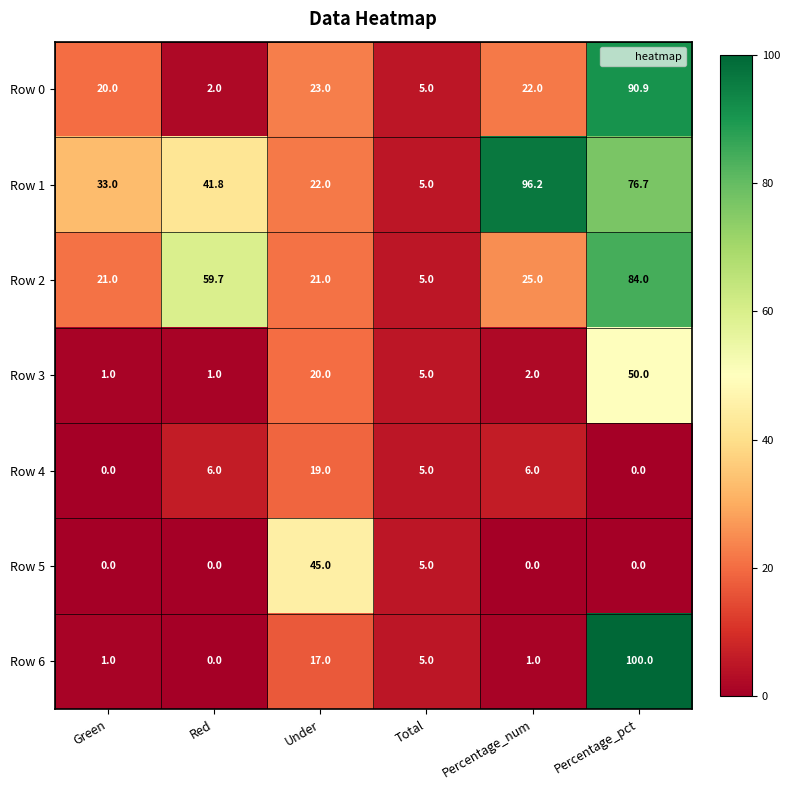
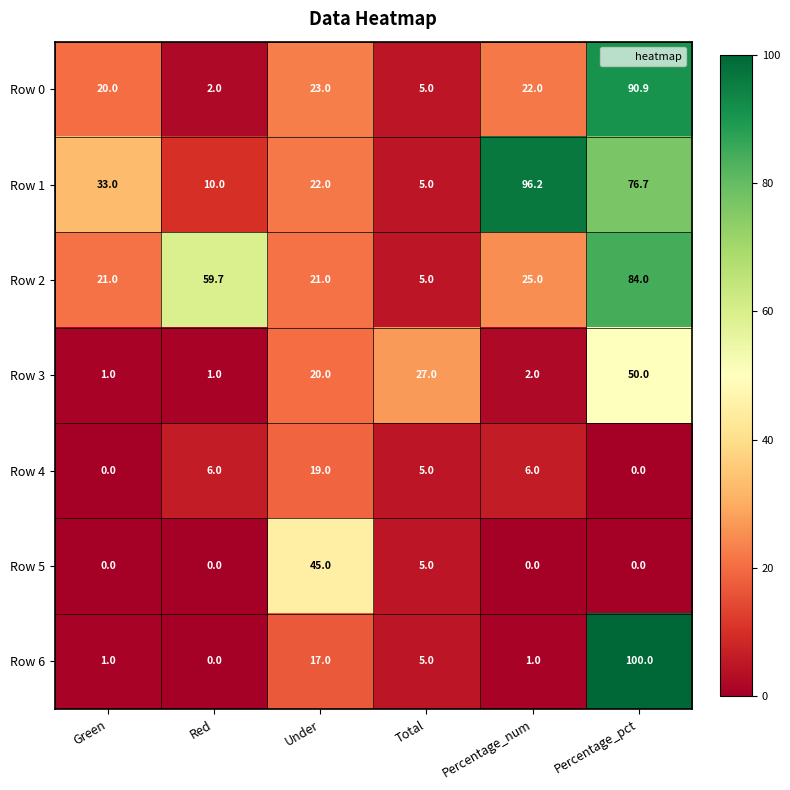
  {
    "Row 0": {
      "Green": 20.0,
      "Red": 2.0,
      "Under": 23.0,
      "Total": 5.0,
      "Percentage_num": 22.0,
      "Percentage_pct": 90.9
    },
    "Row 1": {
      "Green": 33.0,
-     "Red": 41.8,
+     "Red": 10.0,
      "Under": 22.0,
      "Total": 5.0,
      "Percentage_num": 96.2,
      "Percentage_pct": 76.7
    },
    "Row 2": {
      "Green": 21.0,
      "Red": 59.7,
      "Under": 21.0,
      "Total": 5.0,
      "Percentage_num": 25.0,
      "Percentage_pct": 84.0
    },
    "Row 3": {
      "Green": 1.0,
      "Red": 1.0,
      "Under": 20.0,
-     "Total": 5.0,
+     "Total": 27.0,
      "Percentage_num": 2.0,
      "Percentage_pct": 50.0
    },
    "Row 4": {
      "Green": 0.0,
      "Red": 6.0,
      "Under": 19.0,
      "Total": 5.0,
      "Percentage_num": 6.0,
      "Percentage_pct": 0.0
    },
    "Row 5": {
      "Green": 0.0,
      "Red": 0.0,
      "Under": 45.0,
      "Total": 5.0,
      "Percentage_num": 0.0,
      "Percentage_pct": 0.0
    },
    "Row 6": {
      "Green": 1.0,
      "Red": 0.0,
      "Under": 17.0,
      "Total": 5.0,
      "Percentage_num": 1.0,
      "Percentage_pct": 100.0
    }
  }
